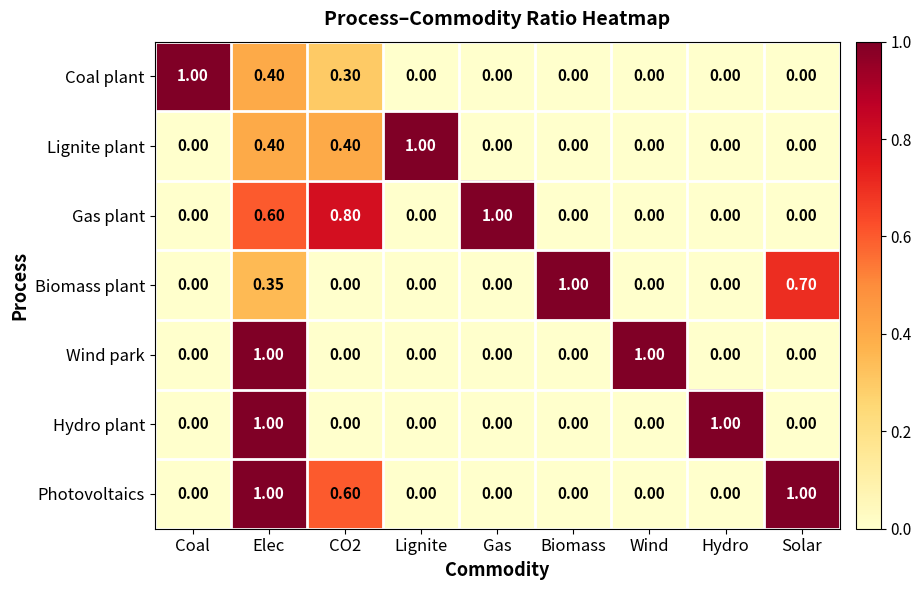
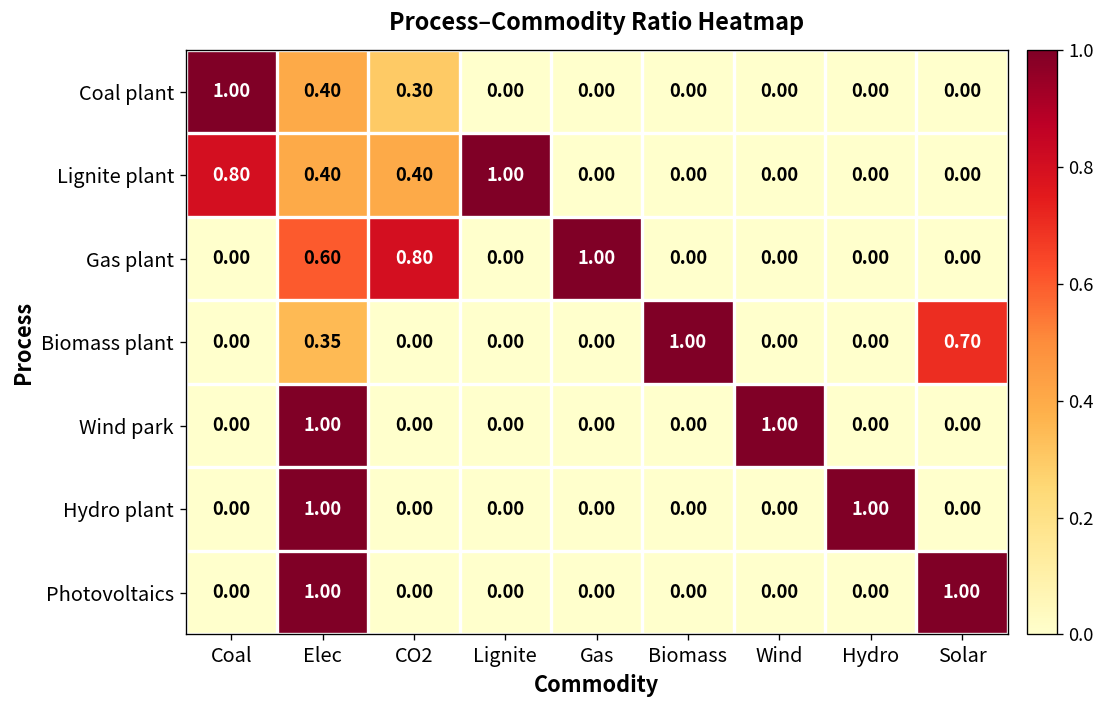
  {
    "Coal plant": {
      "Coal": 1.00,
      "Elec": 0.40,
      "CO2": 0.30,
      "Lignite": 0.00,
      "Gas": 0.00,
      "Biomass": 0.00,
      "Wind": 0.00,
      "Hydro": 0.00,
      "Solar": 0.00
    },
    "Lignite plant": {
-     "Coal": 0.00,
+     "Coal": 0.80,
      "Elec": 0.40,
      "CO2": 0.40,
      "Lignite": 1.00,
      "Gas": 0.00,
      "Biomass": 0.00,
      "Wind": 0.00,
      "Hydro": 0.00,
      "Solar": 0.00
    },
    "Gas plant": {
      "Coal": 0.00,
      "Elec": 0.60,
      "CO2": 0.80,
      "Lignite": 0.00,
      "Gas": 1.00,
      "Biomass": 0.00,
      "Wind": 0.00,
      "Hydro": 0.00,
      "Solar": 0.00
    },
    "Biomass plant": {
      "Coal": 0.00,
      "Elec": 0.35,
      "CO2": 0.00,
      "Lignite": 0.00,
      "Gas": 0.00,
      "Biomass": 1.00,
      "Wind": 0.00,
      "Hydro": 0.00,
      "Solar": 0.70
    },
    "Wind park": {
      "Coal": 0.00,
      "Elec": 1.00,
      "CO2": 0.00,
      "Lignite": 0.00,
      "Gas": 0.00,
      "Biomass": 0.00,
      "Wind": 1.00,
      "Hydro": 0.00,
      "Solar": 0.00
    },
    "Hydro plant": {
      "Coal": 0.00,
      "Elec": 1.00,
      "CO2": 0.00,
      "Lignite": 0.00,
      "Gas": 0.00,
      "Biomass": 0.00,
      "Wind": 0.00,
      "Hydro": 1.00,
      "Solar": 0.00
    },
    "Photovoltaics": {
      "Coal": 0.00,
      "Elec": 1.00,
-     "CO2": 0.60,
+     "CO2": 0.00,
      "Lignite": 0.00,
      "Gas": 0.00,
      "Biomass": 0.00,
      "Wind": 0.00,
      "Hydro": 0.00,
      "Solar": 1.00
    }
  }
